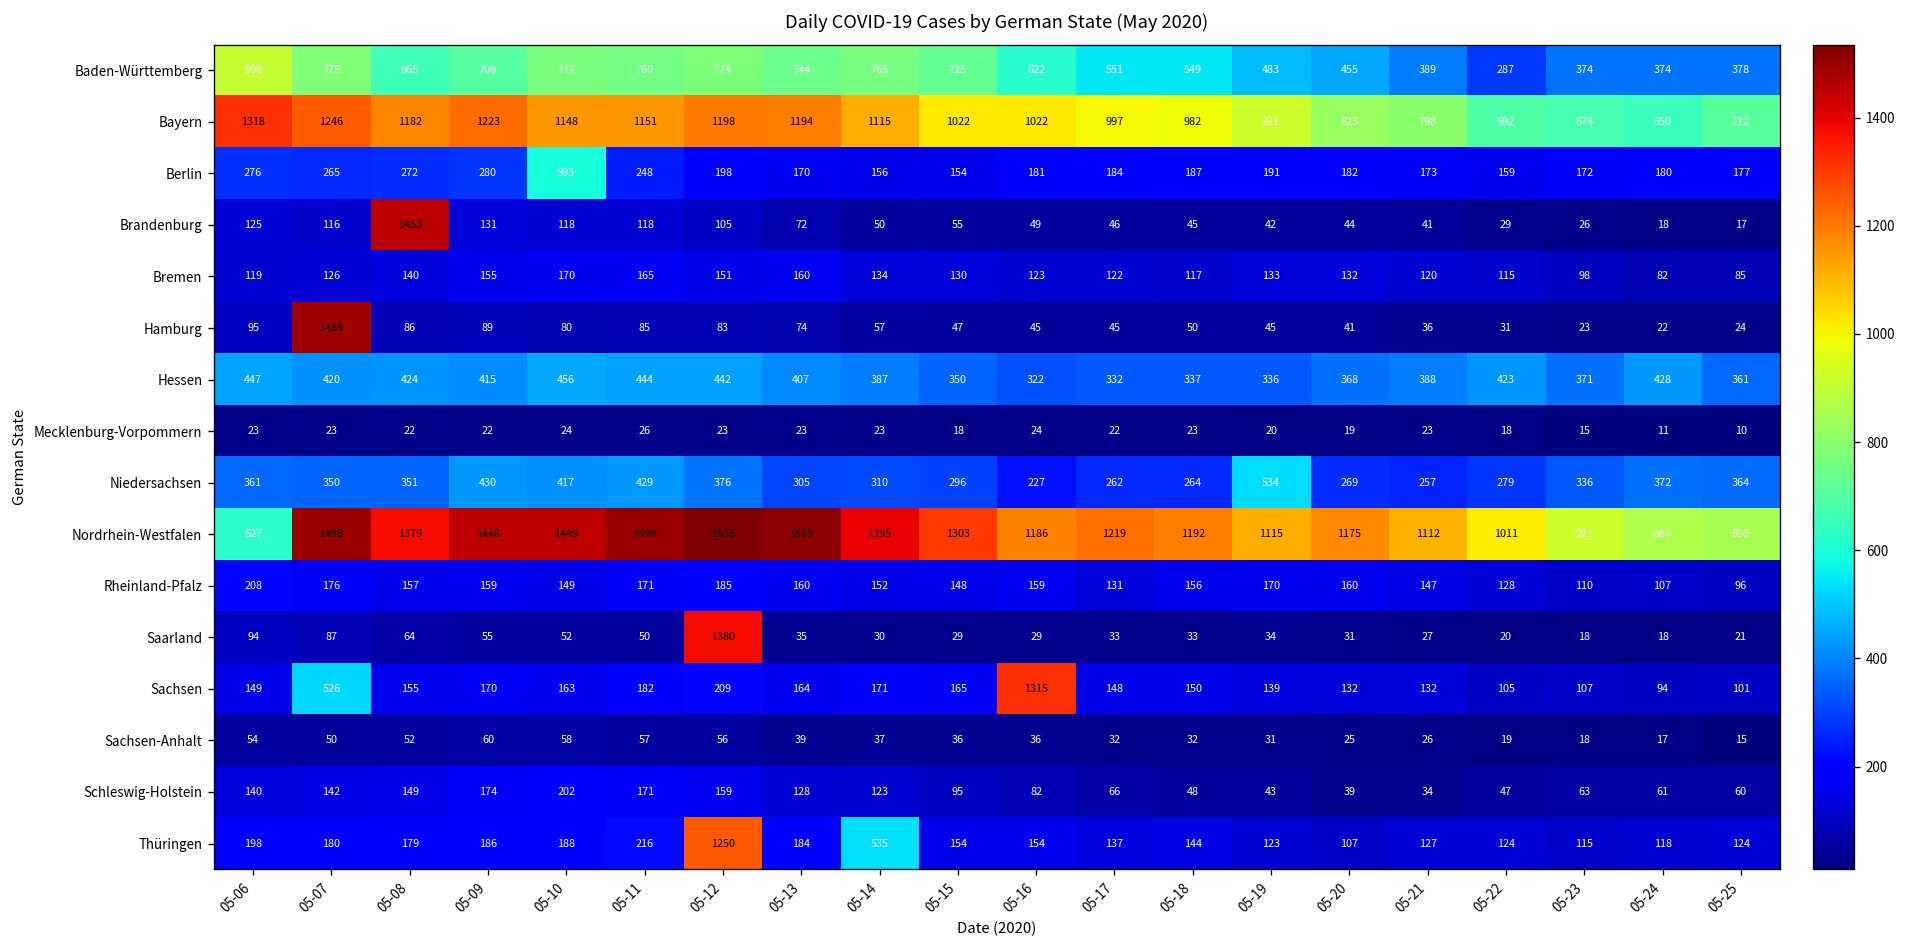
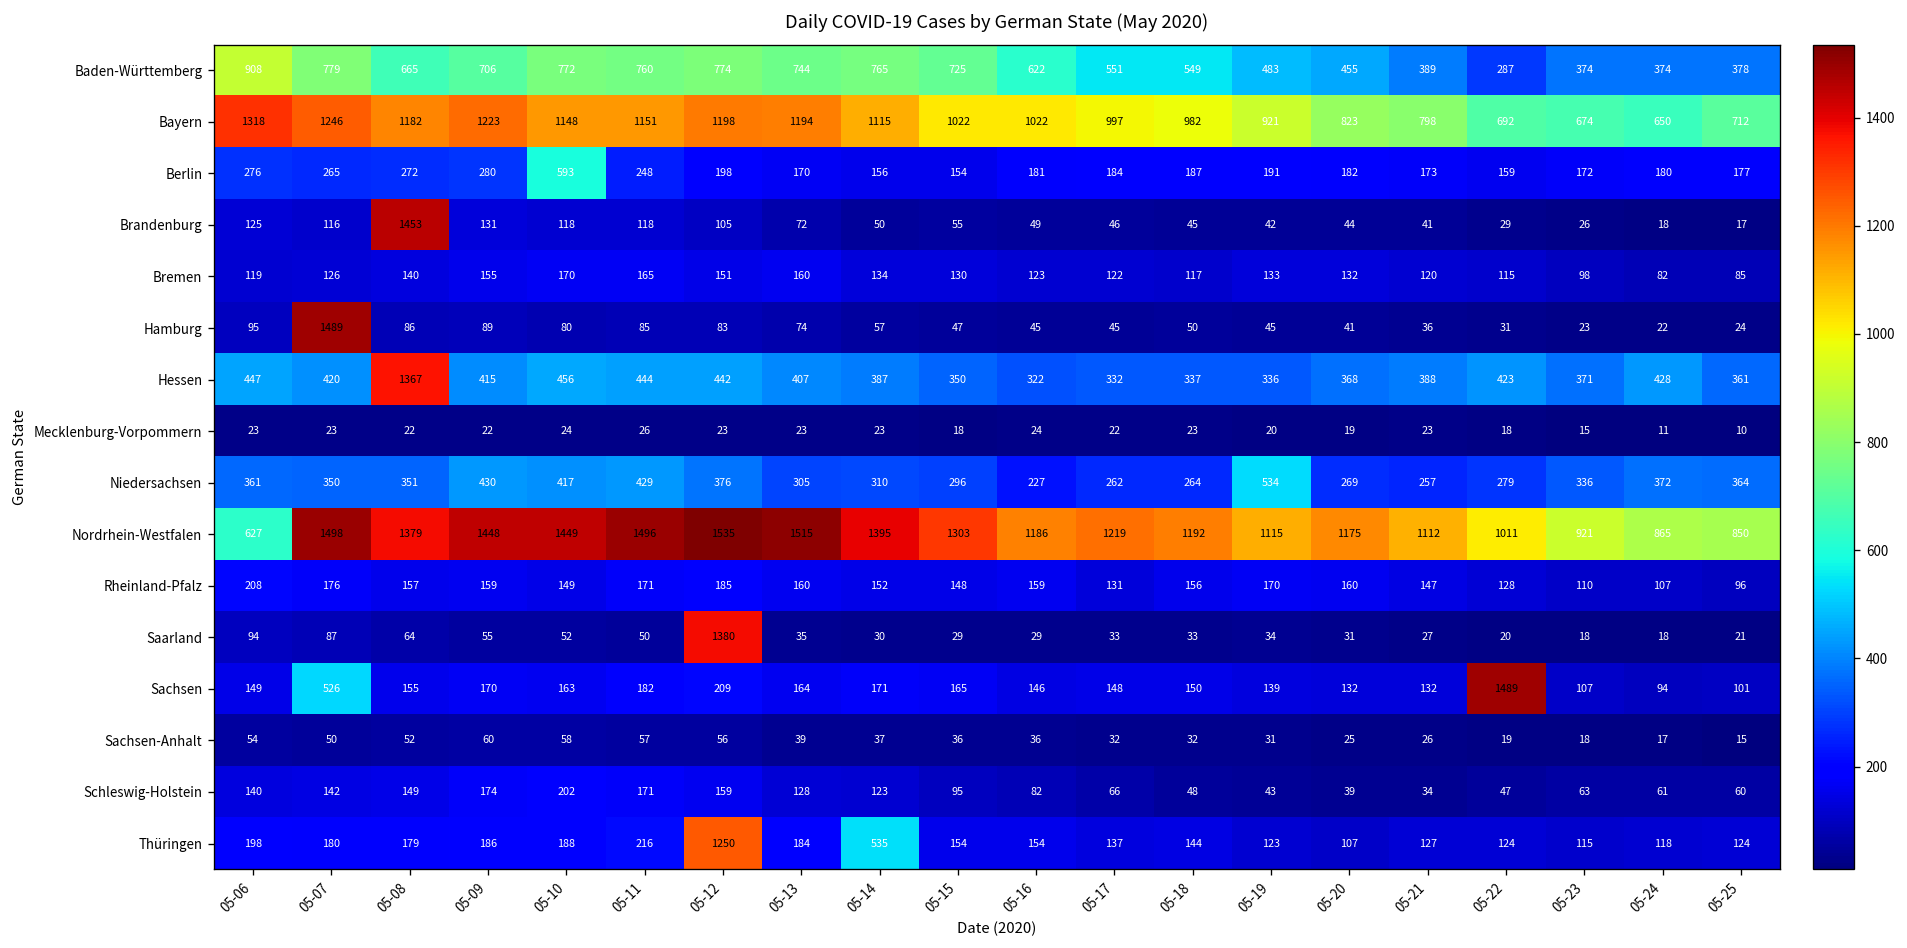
  {
    "Hessen": {
      "05-06": 447,
      "05-07": 420,
-     "05-08": 424,
+     "05-08": 1367,
      "05-09": 415,
      "05-10": 456,
      "05-11": 444,
      "05-12": 442,
      "05-13": 407,
      "05-14": 387,
      "05-15": 350,
      "05-16": 322,
      "05-17": 332,
      "05-18": 337,
      "05-19": 336,
      "05-20": 368,
      "05-21": 388,
      "05-22": 423,
      "05-23": 371,
      "05-24": 428,
      "05-25": 361
    },
    "Sachsen": {
      "05-06": 149,
      "05-07": 526,
      "05-08": 155,
      "05-09": 170,
      "05-10": 163,
      "05-11": 182,
      "05-12": 209,
      "05-13": 164,
      "05-14": 171,
      "05-15": 165,
-     "05-16": 1315,
+     "05-16": 146,
      "05-17": 148,
      "05-18": 150,
      "05-19": 139,
      "05-20": 132,
      "05-21": 132,
-     "05-22": 105,
+     "05-22": 1489,
      "05-23": 107,
      "05-24": 94,
      "05-25": 101
    }
  }
